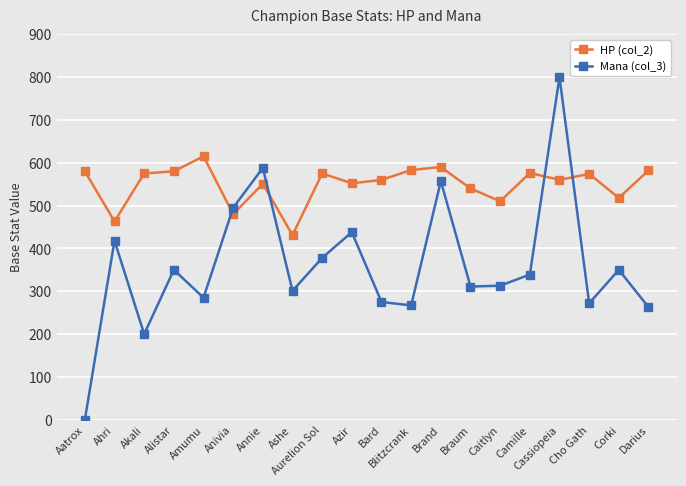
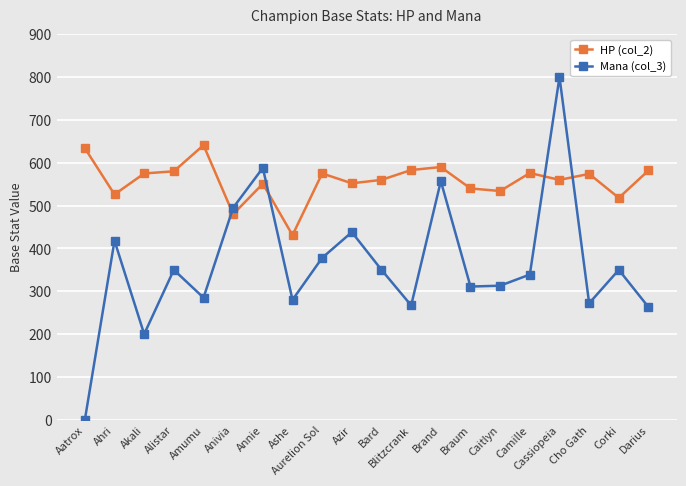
  {
    "HP (col_2)": {
-     "Aatrox": 580,
-     "Ahri": 460,
+     "Aatrox": 630,
+     "Ahri": 530,
      "Akali": 580,
      "Alistar": 580,
-     "Amumu": 620,
+     "Amumu": 640,
      "Anivia": 480,
      "Annie": 550,
      "Ashe": 430,
      "Aurelion Sol": 580,
      "Azir": 550,
      "Bard": 560,
      "Blitzcrank": 580,
      "Brand": 590,
      "Braum": 540,
-     "Caitlyn": 510,
+     "Caitlyn": 530,
      "Camille": 580,
      "Cassiopeia": 560,
      "Cho Gath": 570,
      "Corki": 520,
      "Darius": 580
    },
    "Mana (col_3)": {
      "Aatrox": 0,
      "Ahri": 420,
      "Akali": 200,
      "Alistar": 350,
      "Amumu": 290,
      "Anivia": 500,
      "Annie": 590,
-     "Ashe": 300,
+     "Ashe": 280,
      "Aurelion Sol": 380,
      "Azir": 440,
-     "Bard": 280,
+     "Bard": 350,
      "Blitzcrank": 270,
      "Brand": 560,
      "Braum": 310,
      "Caitlyn": 310,
      "Camille": 340,
      "Cassiopeia": 800,
      "Cho Gath": 270,
      "Corki": 350,
      "Darius": 260
    }
  }
